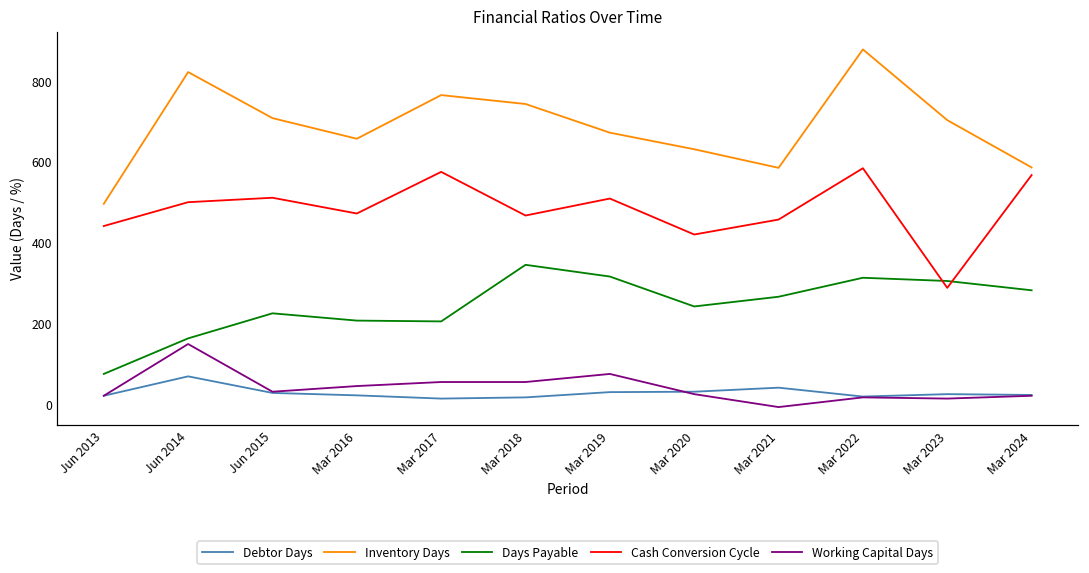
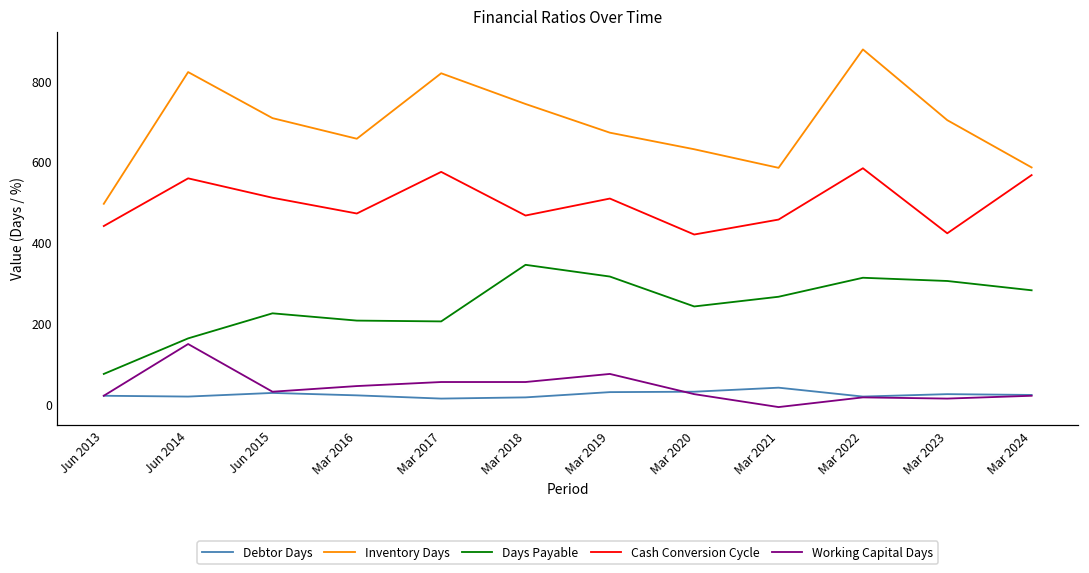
  {
    "Debtor Days": {
-     "Jun 2014": 70,
+     "Jun 2014": 20,
      "Mar 2016": 20,
      "Mar 2017": 10,
      "Mar 2018": 20,
      "Mar 2019": 30,
      "Mar 2021": 40,
      "Mar 2023": 30
    },
    "Inventory Days": {
      "Jun 2013": 500,
      "Jun 2014": 820,
      "Jun 2015": 710,
      "Mar 2016": 660,
-     "Mar 2017": 770,
+     "Mar 2017": 820,
      "Mar 2018": 740,
      "Mar 2019": 670,
      "Mar 2020": 630,
      "Mar 2021": 590,
      "Mar 2022": 880,
      "Mar 2023": 700,
      "Mar 2024": 590
    },
    "Days Payable": {
      "Jun 2013": 80,
      "Jun 2014": 160,
      "Jun 2015": 230,
      "Mar 2016": 210,
      "Mar 2017": 210,
      "Mar 2018": 350,
      "Mar 2019": 320,
      "Mar 2020": 240,
      "Mar 2021": 270,
      "Mar 2022": 310,
      "Mar 2023": 310,
      "Mar 2024": 280
    },
    "Cash Conversion Cycle": {
      "Jun 2013": 440,
-     "Jun 2014": 500,
+     "Jun 2014": 560,
      "Jun 2015": 510,
      "Mar 2016": 470,
      "Mar 2017": 580,
      "Mar 2018": 470,
      "Mar 2019": 510,
      "Mar 2020": 420,
      "Mar 2021": 460,
      "Mar 2022": 580,
-     "Mar 2023": 290,
+     "Mar 2023": 420,
      "Mar 2024": 570
    },
    "Working Capital Days": {
      "Jun 2014": 150,
      "Mar 2016": 50,
      "Mar 2017": 60,
      "Mar 2018": 60,
      "Mar 2019": 80,
      "Mar 2021": -10,
      "Mar 2023": 10
    }
  }
